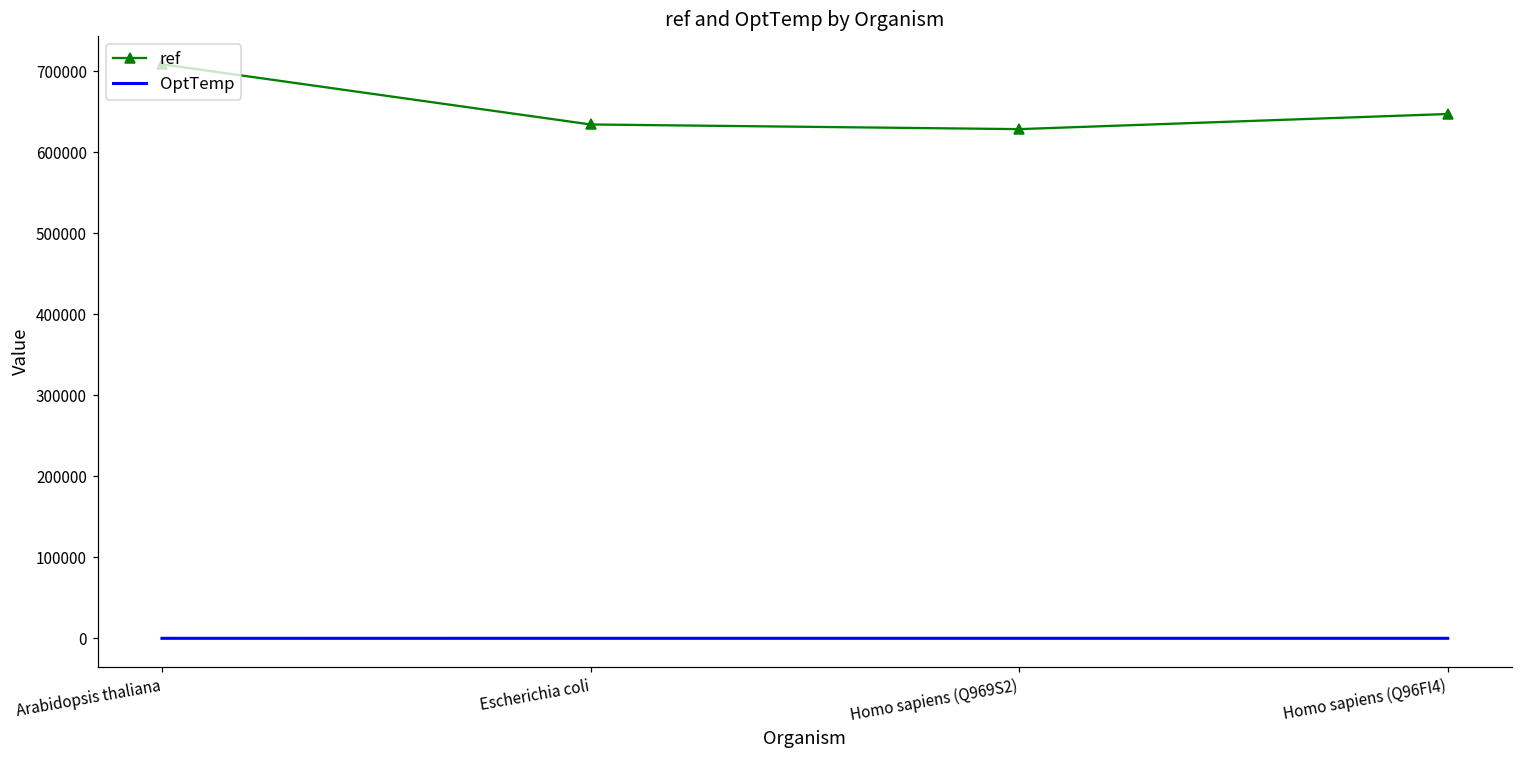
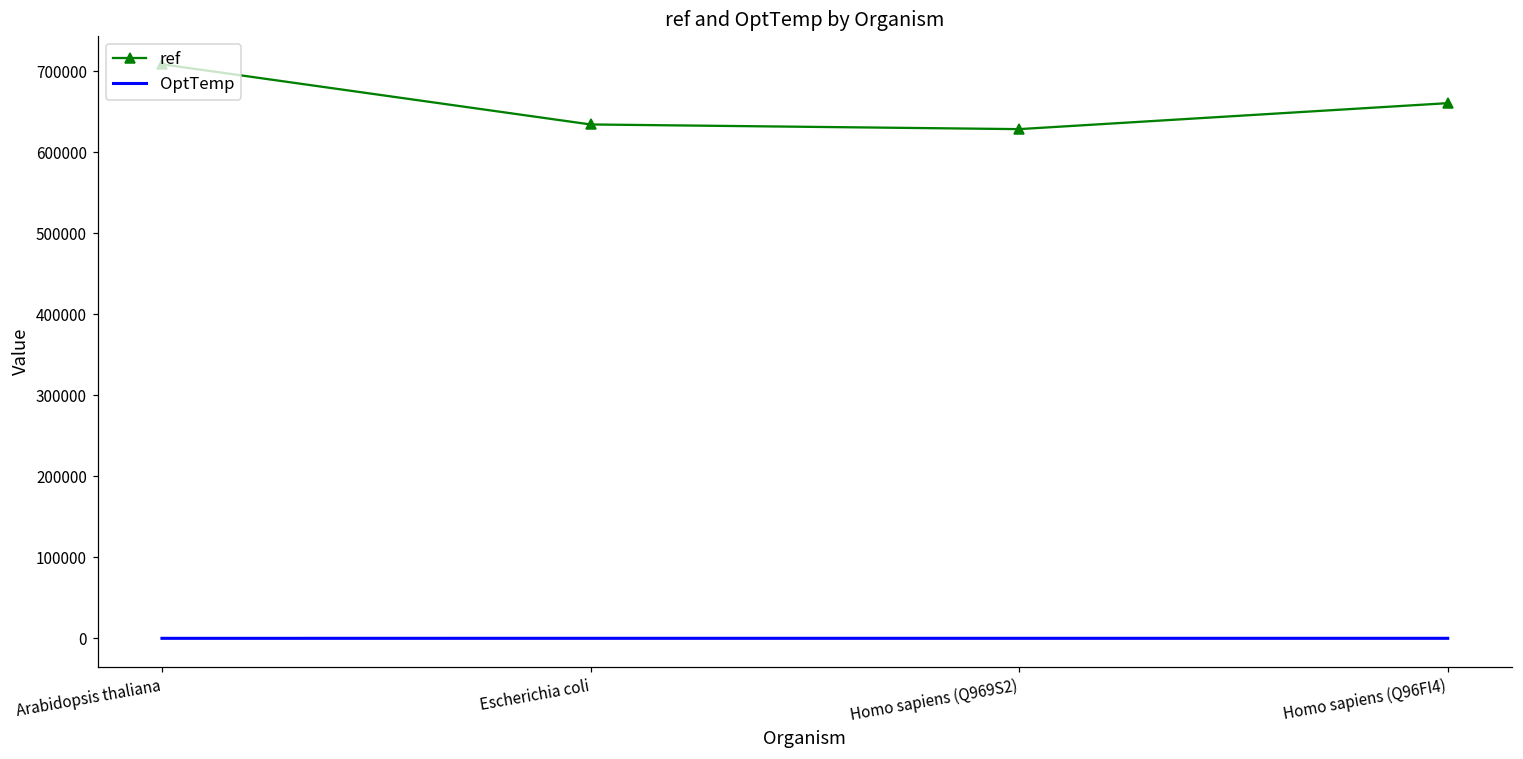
  {
    "ref": {
      "Escherichia coli": 630000,
      "Homo sapiens (Q969S2)": 630000,
-     "Homo sapiens (Q96FI4)": 650000
+     "Homo sapiens (Q96FI4)": 660000
    },
    "OptTemp": {
      "Arabidopsis thaliana": 0,
      "Escherichia coli": 0,
      "Homo sapiens (Q969S2)": 0,
      "Homo sapiens (Q96FI4)": 0
    }
  }
